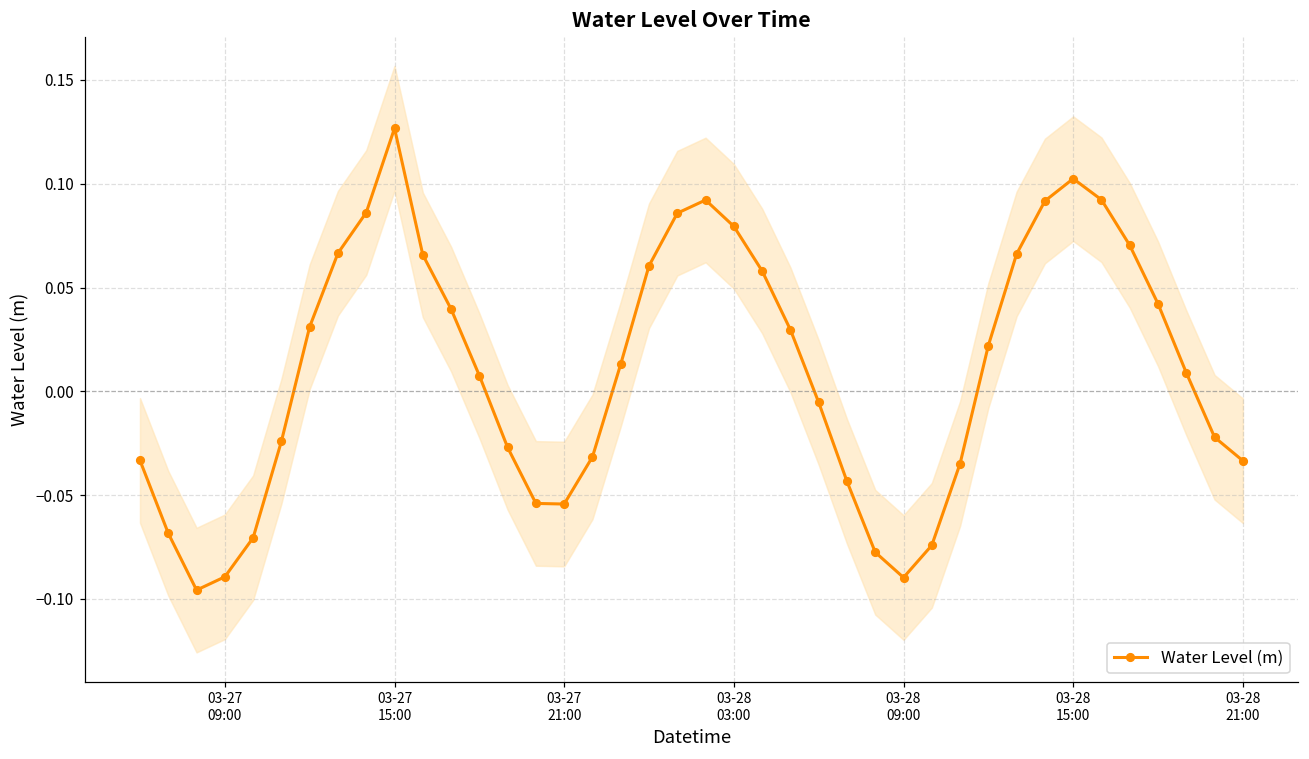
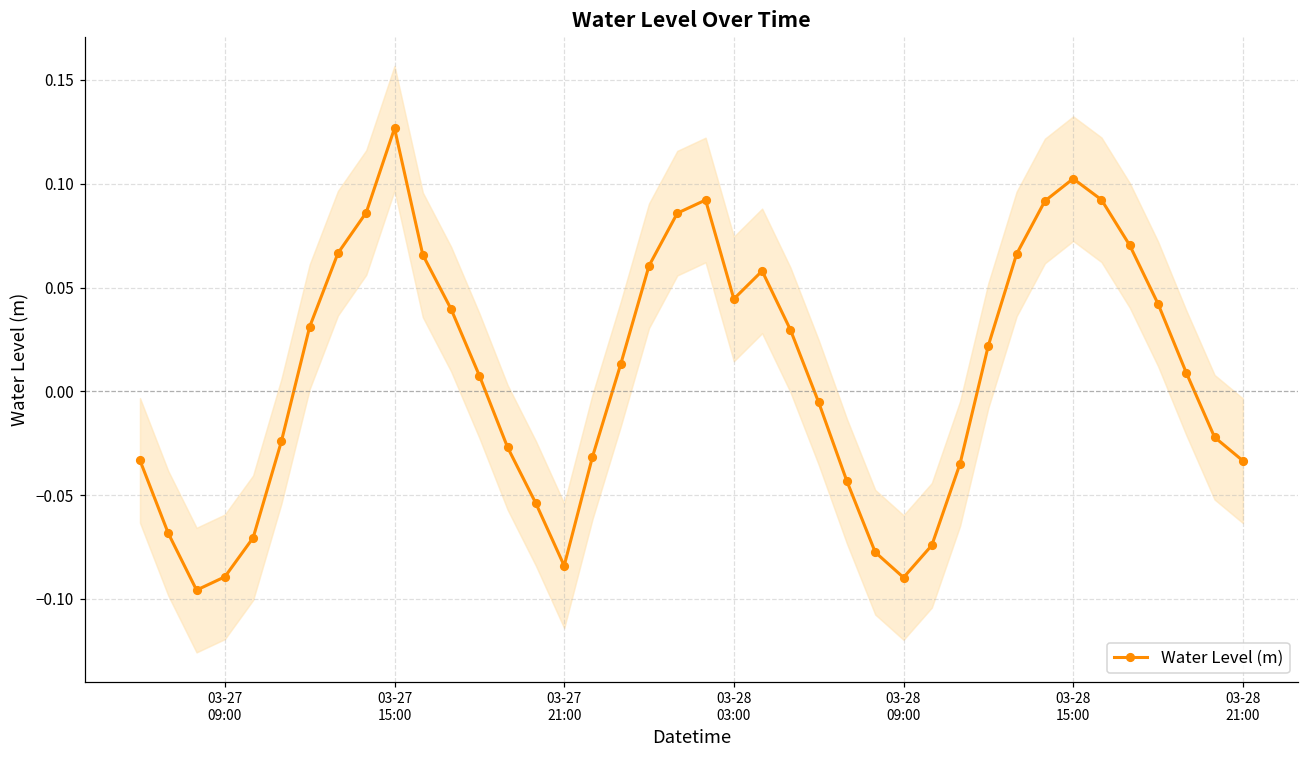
  {
    "Water Level (m)": {
      "03-27 09:00": -0.089,
      "03-27 15:00": 0.127,
-     "03-27 21:00": -0.054,
-     "03-28 03:00": 0.079,
+     "03-27 21:00": -0.084,
+     "03-28 03:00": 0.044,
      "03-28 09:00": -0.090,
      "03-28 15:00": 0.102,
      "03-28 21:00": -0.033
    }
  }
